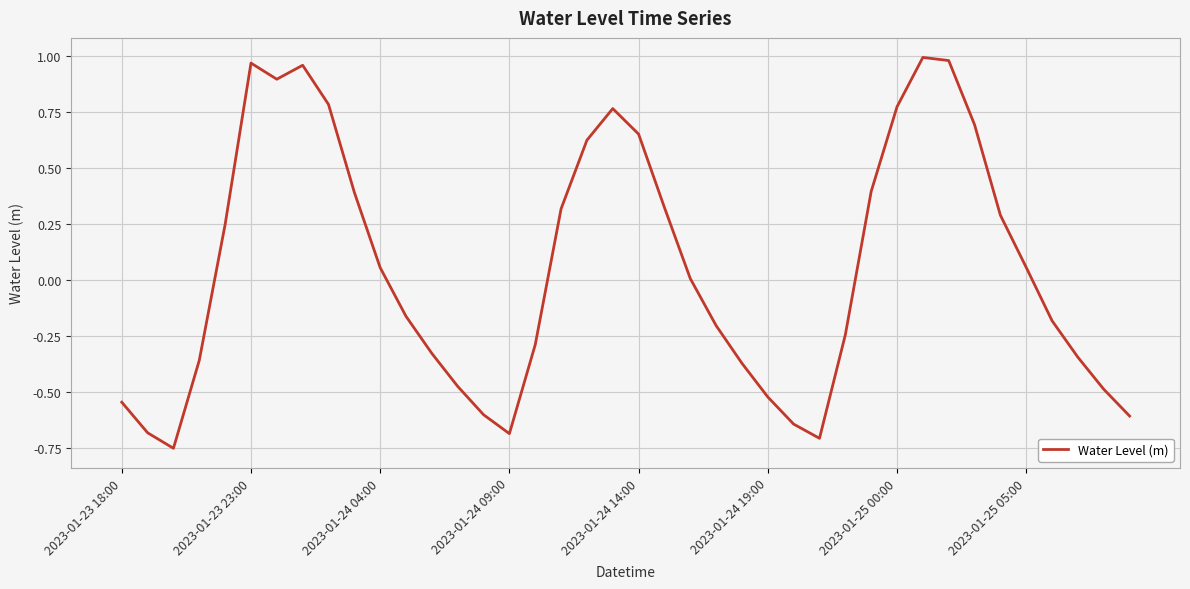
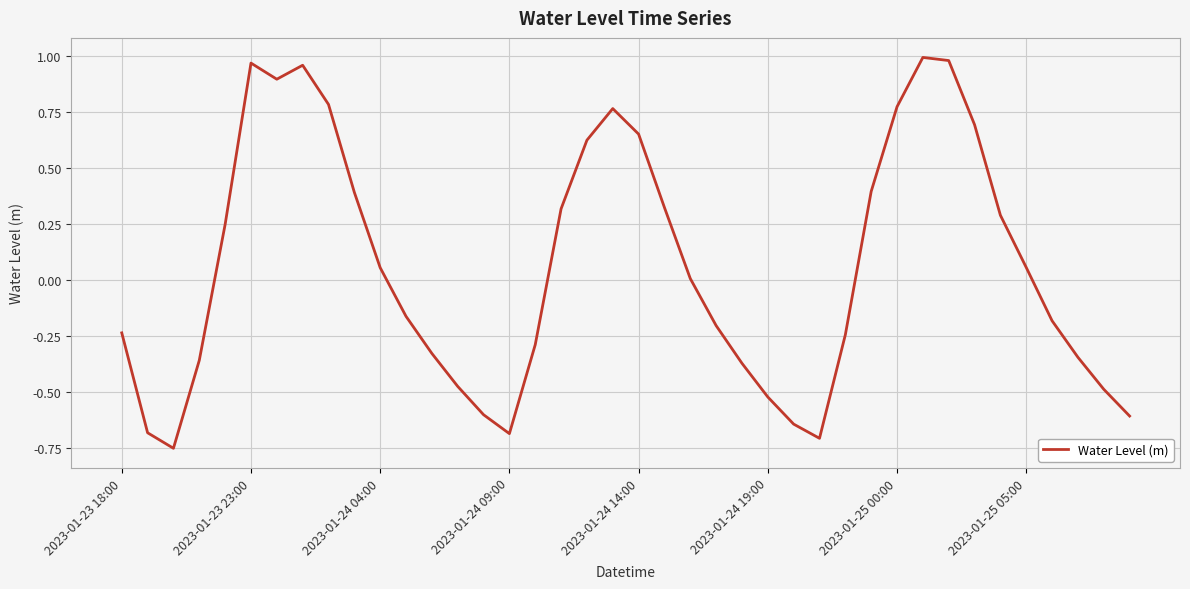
  {
-   "2023-01-23 18:00": -0.55,
+   "2023-01-23 18:00": -0.24,
    "2023-01-23 23:00": 0.97,
    "2023-01-24 04:00": 0.05,
    "2023-01-24 09:00": -0.69,
    "2023-01-24 14:00": 0.65,
    "2023-01-24 19:00": -0.52,
    "2023-01-25 00:00": 0.77,
    "2023-01-25 05:00": 0.05
  }
